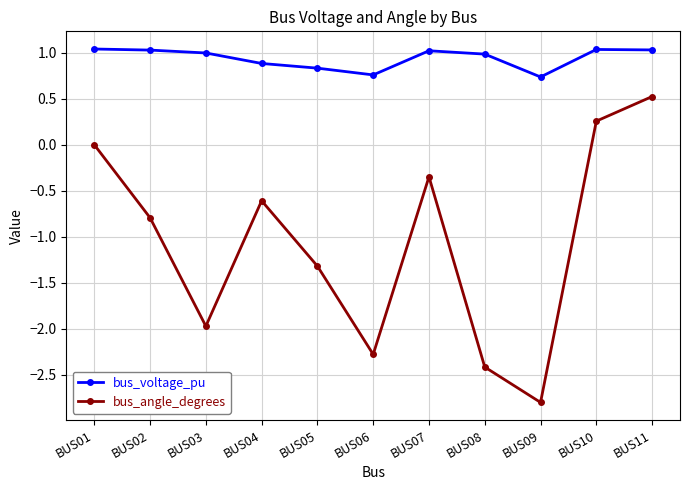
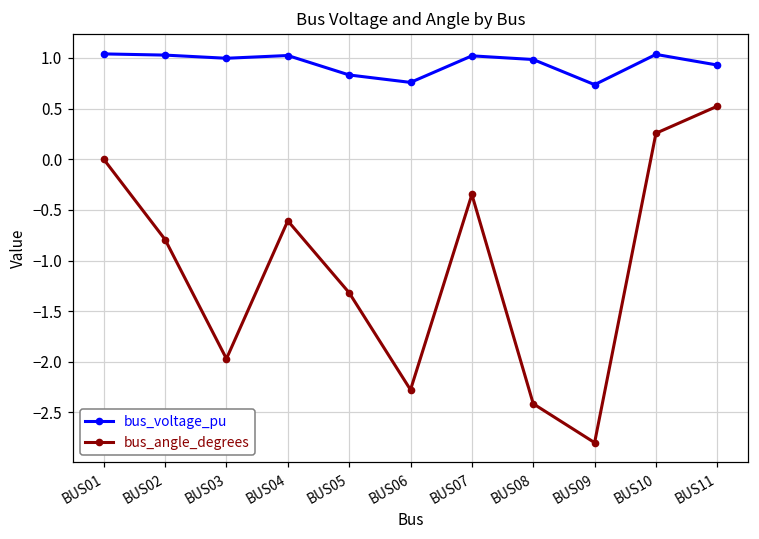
  {
    "bus_voltage_pu": {
      "BUS01": 1.0,
      "BUS02": 1.0,
      "BUS03": 1.0,
-     "BUS04": 0.9,
+     "BUS04": 1.0,
      "BUS05": 0.8,
      "BUS06": 0.8,
      "BUS07": 1.0,
      "BUS08": 1.0,
      "BUS09": 0.7,
      "BUS10": 1.0,
-     "BUS11": 1.0
+     "BUS11": 0.9
    },
    "bus_angle_degrees": {
      "BUS01": 0.0,
      "BUS02": -0.8,
      "BUS03": -2.0,
      "BUS04": -0.6,
      "BUS05": -1.3,
      "BUS06": -2.3,
      "BUS07": -0.3,
      "BUS08": -2.4,
      "BUS09": -2.8,
      "BUS10": 0.3,
      "BUS11": 0.5
    }
  }
